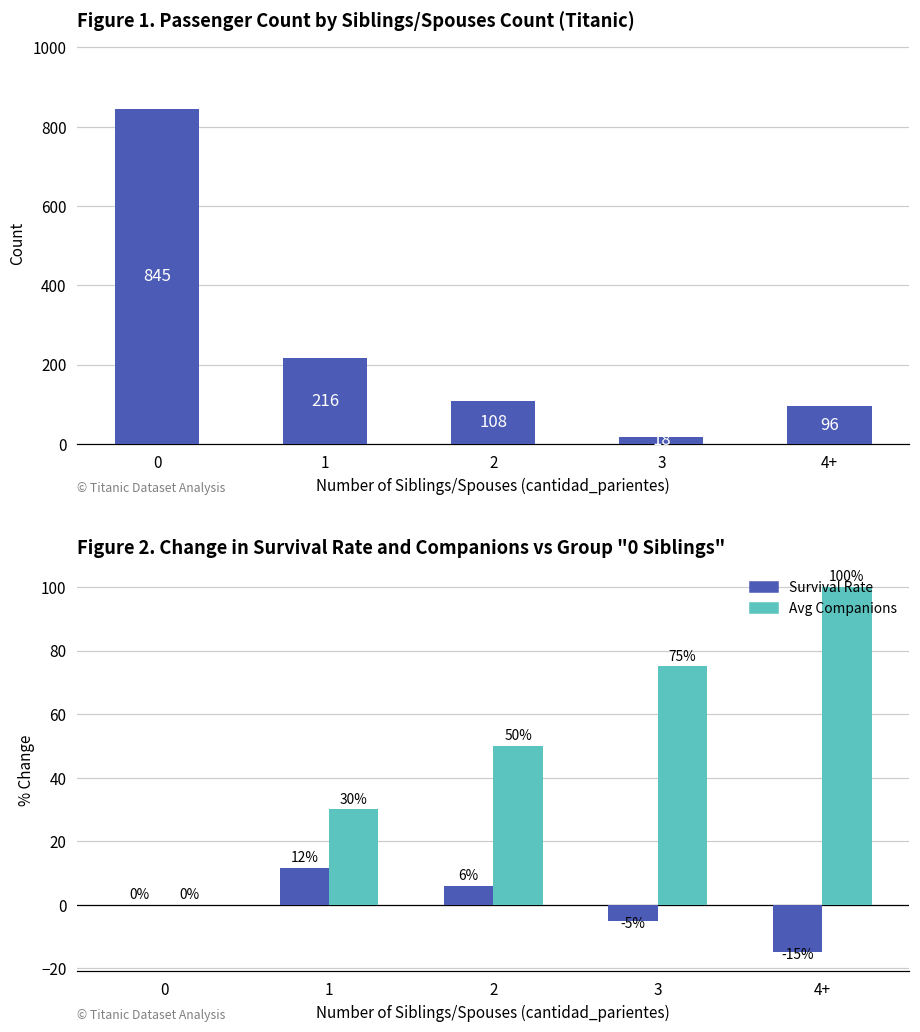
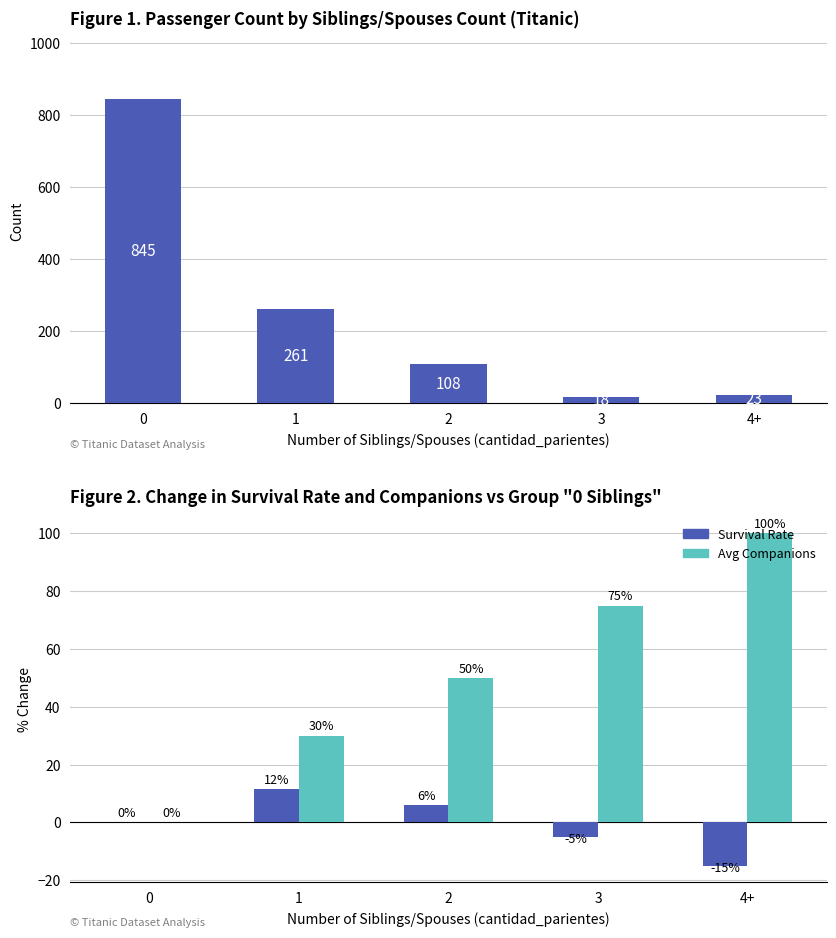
  {
    "Figure 1. Passenger Count by Siblings/Spouses Count (Titanic)": {
      "0": 845,
-     "1": 216,
+     "1": 261,
      "2": 108,
-     "4+": 100
+     "4+": 20
    }
  }
